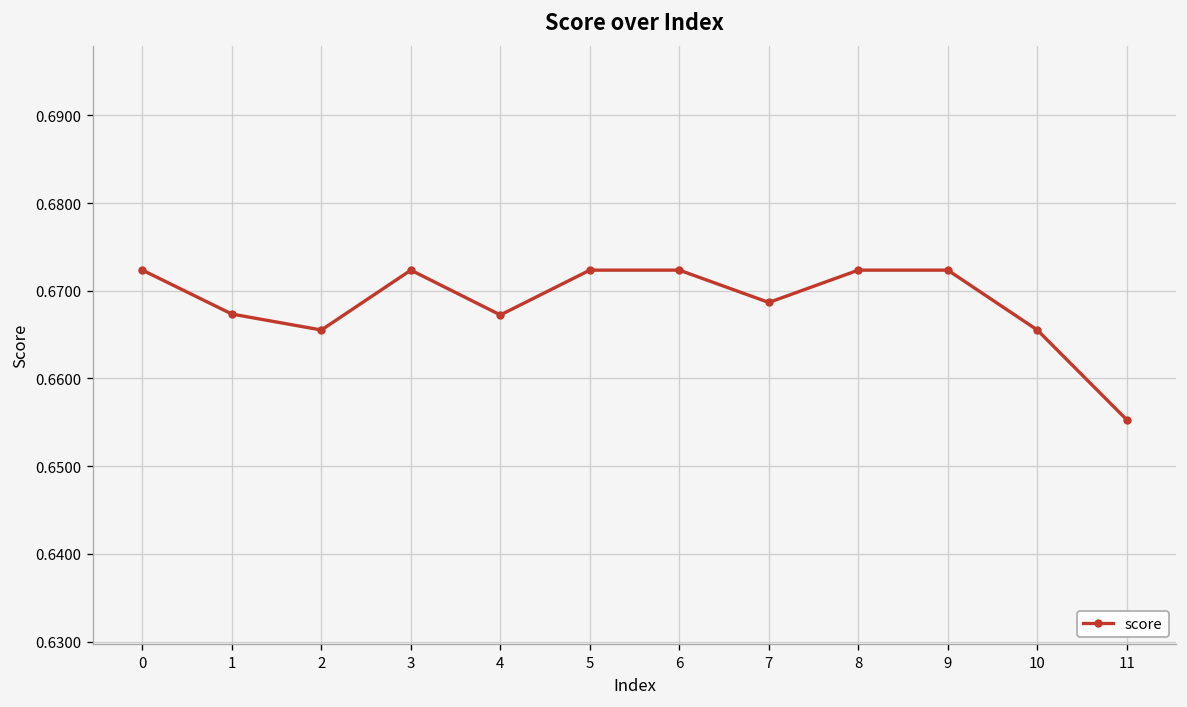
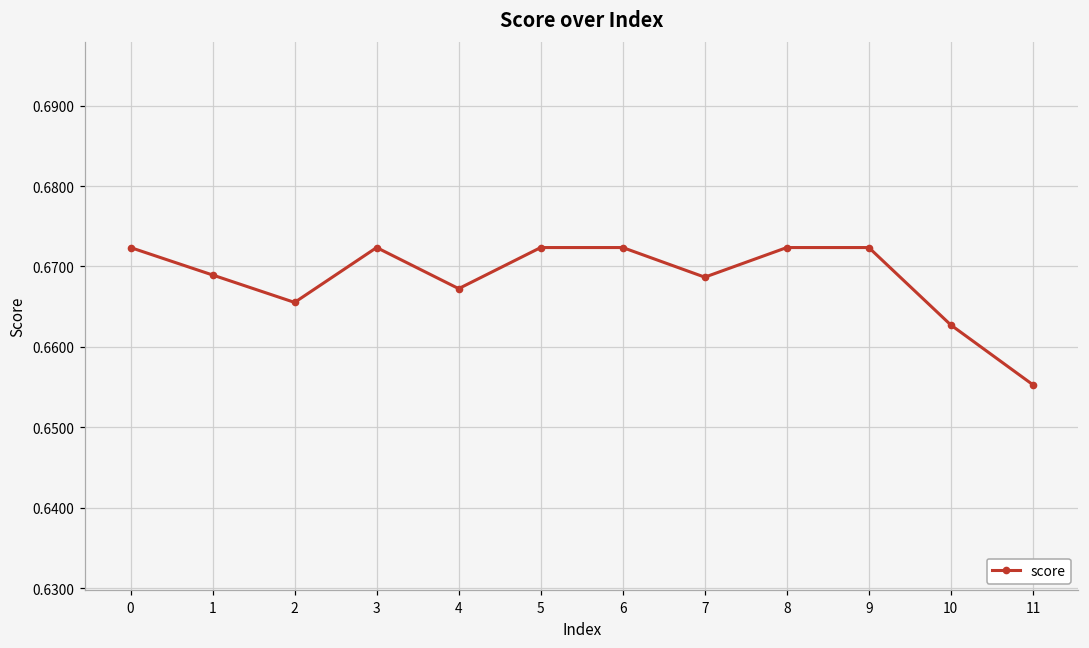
  {
    "0": 0.672,
-   "1": 0.667,
+   "1": 0.669,
    "2": 0.666,
    "3": 0.672,
    "4": 0.667,
    "5": 0.672,
    "6": 0.672,
    "7": 0.669,
    "8": 0.672,
    "9": 0.672,
-   "10": 0.666,
+   "10": 0.663,
    "11": 0.655
  }
